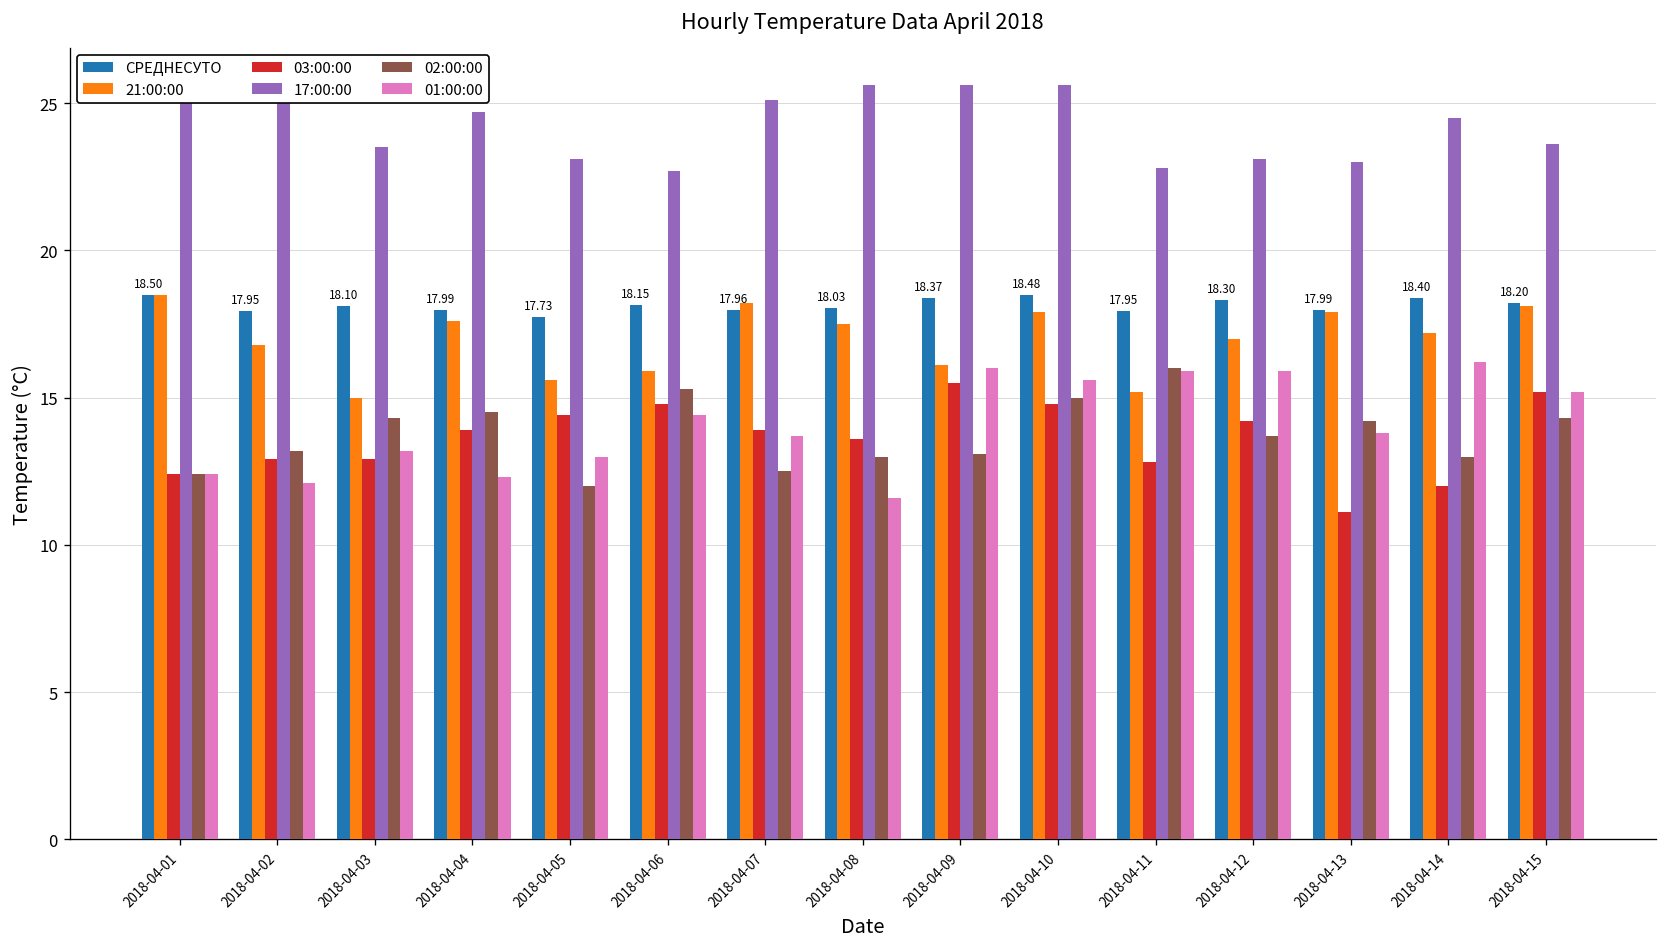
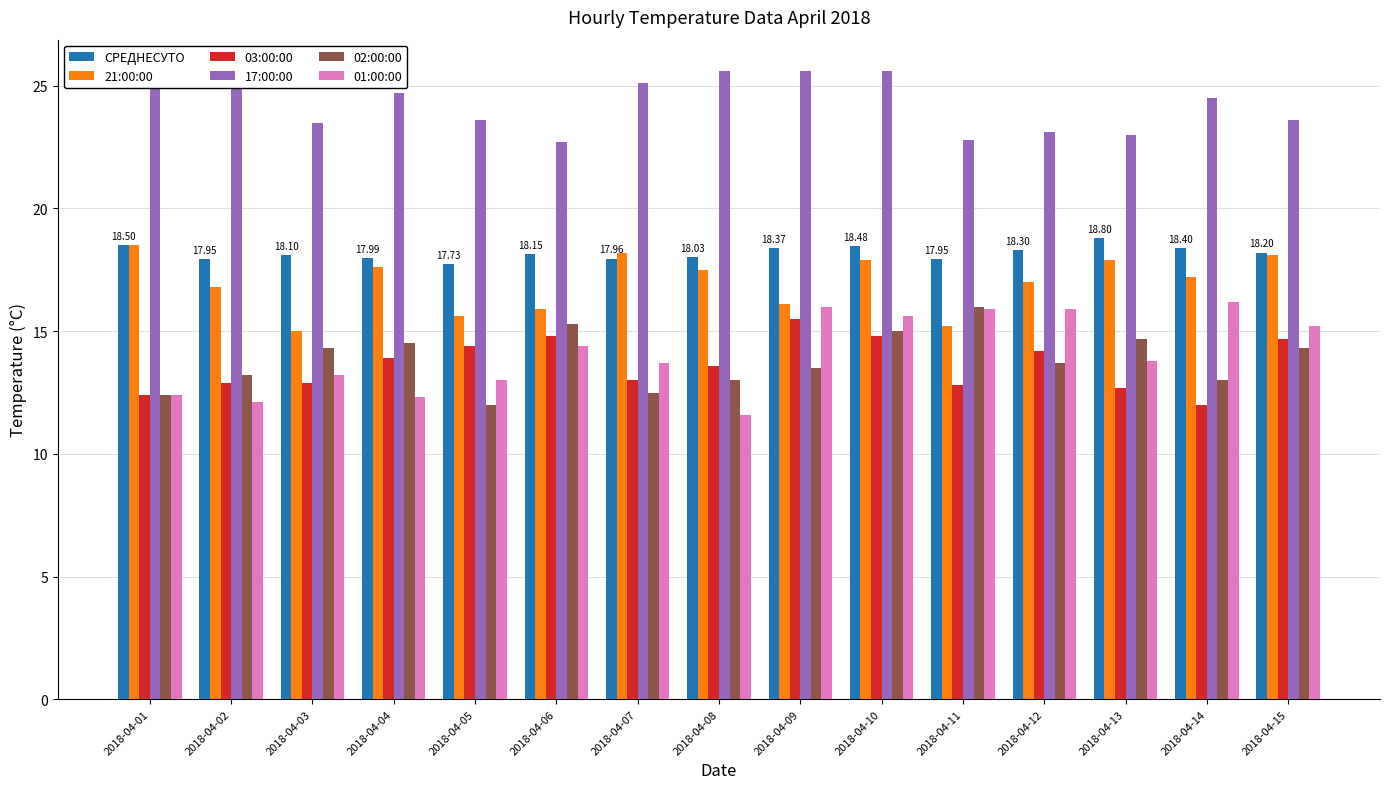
  {
    "СРЕДНЕСУТО": {
      "2018-04-01": 18.50,
      "2018-04-02": 17.95,
      "2018-04-03": 18.10,
      "2018-04-04": 17.99,
      "2018-04-05": 17.73,
      "2018-04-06": 18.15,
      "2018-04-07": 17.96,
      "2018-04-08": 18.03,
      "2018-04-09": 18.37,
      "2018-04-10": 18.48,
      "2018-04-11": 17.95,
      "2018-04-12": 18.30,
-     "2018-04-13": 17.99,
+     "2018-04-13": 18.80,
      "2018-04-14": 18.40,
      "2018-04-15": 18.20
    },
    "21:00:00": {
      "2018-04-01": 18.50
    },
    "03:00:00": {
      "2018-04-01": 12.4,
      "2018-04-02": 12.9,
      "2018-04-03": 12.9,
      "2018-04-04": 13.9,
      "2018-04-05": 14.4,
      "2018-04-06": 14.8,
-     "2018-04-07": 13.9,
+     "2018-04-07": 13.0,
      "2018-04-08": 13.6,
      "2018-04-09": 15.5,
      "2018-04-10": 14.8,
      "2018-04-11": 12.8,
      "2018-04-12": 14.2,
-     "2018-04-13": 11.1,
+     "2018-04-13": 12.7,
      "2018-04-14": 12.0,
-     "2018-04-15": 15.2
+     "2018-04-15": 14.7
    },
    "17:00:00": {
      "2018-04-03": 23.5,
      "2018-04-04": 24.7,
-     "2018-04-05": 23.1,
+     "2018-04-05": 23.6,
      "2018-04-06": 22.7,
      "2018-04-07": 25.1,
      "2018-04-08": 25.6,
      "2018-04-09": 25.6,
      "2018-04-10": 25.6,
      "2018-04-11": 22.8,
      "2018-04-12": 23.1,
      "2018-04-13": 23.0,
      "2018-04-14": 24.5,
      "2018-04-15": 23.6
    },
    "02:00:00": {
      "2018-04-01": 12.4,
      "2018-04-02": 13.2,
      "2018-04-03": 14.3,
      "2018-04-04": 14.5,
      "2018-04-05": 12.0,
      "2018-04-06": 15.3,
      "2018-04-07": 12.5,
      "2018-04-08": 13.0,
-     "2018-04-09": 13.1,
+     "2018-04-09": 13.5,
      "2018-04-10": 15.0,
      "2018-04-11": 16.0,
      "2018-04-12": 13.7,
-     "2018-04-13": 14.2,
+     "2018-04-13": 14.7,
      "2018-04-14": 13.0,
      "2018-04-15": 14.3
    },
    "01:00:00": {
      "2018-04-01": 12.4,
      "2018-04-02": 12.1,
      "2018-04-03": 13.2,
      "2018-04-04": 12.3,
      "2018-04-05": 13.0,
      "2018-04-06": 14.4,
      "2018-04-07": 13.7,
      "2018-04-08": 11.6,
      "2018-04-09": 16.0,
      "2018-04-10": 15.6,
      "2018-04-11": 15.9,
      "2018-04-12": 15.9,
      "2018-04-13": 13.8,
      "2018-04-14": 16.2,
      "2018-04-15": 15.2
    }
  }
